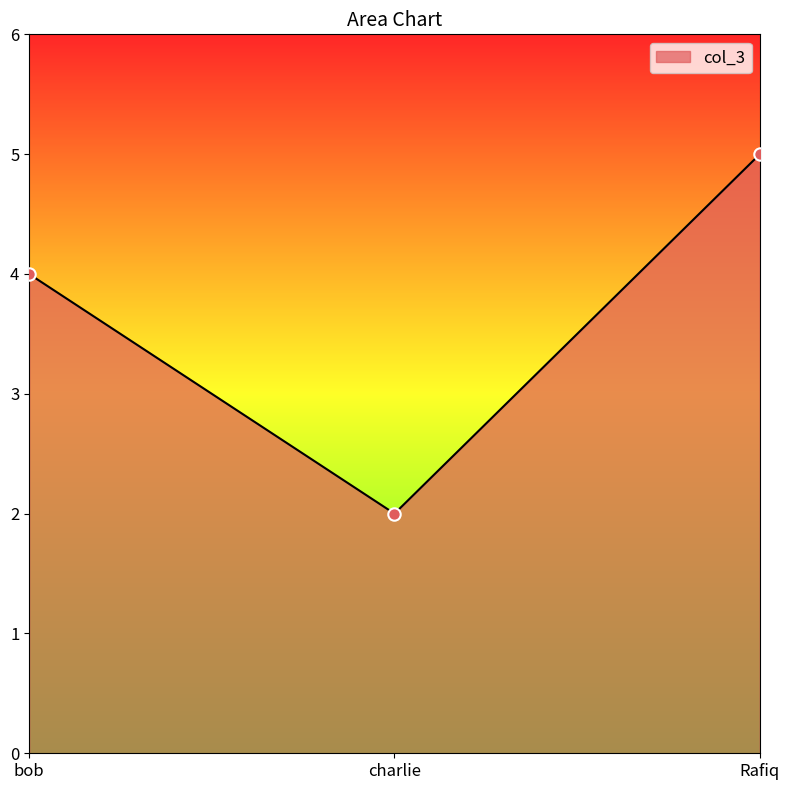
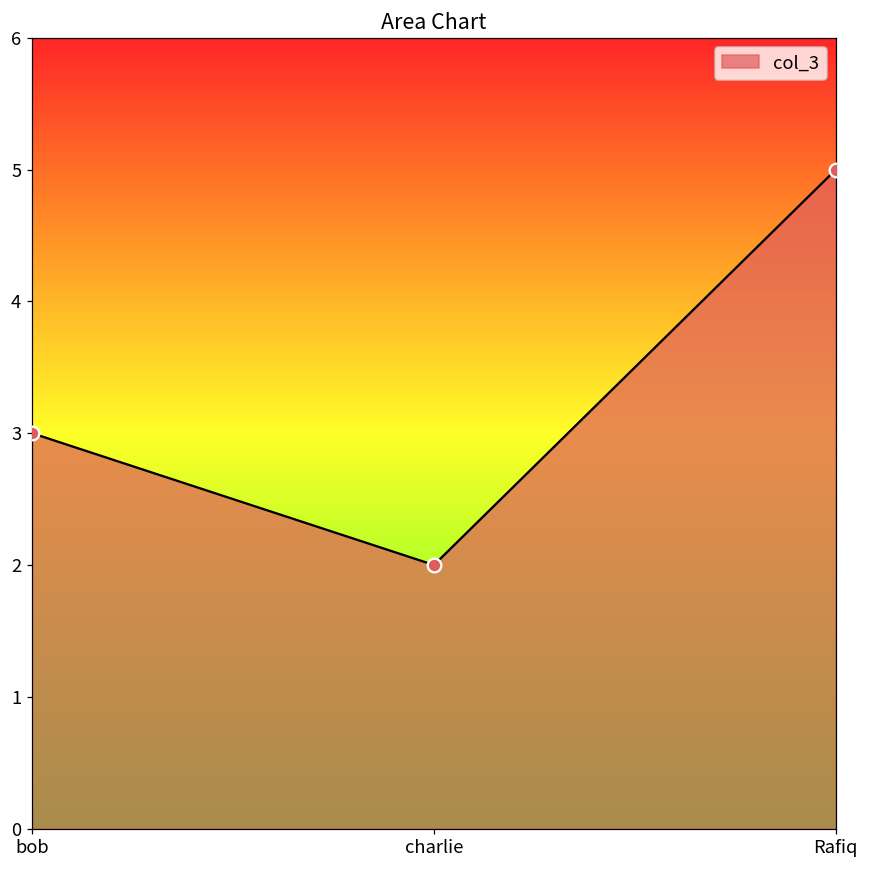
  {
-   "bob": 4,
+   "bob": 3,
    "charlie": 2,
    "Rafiq": 5
  }
